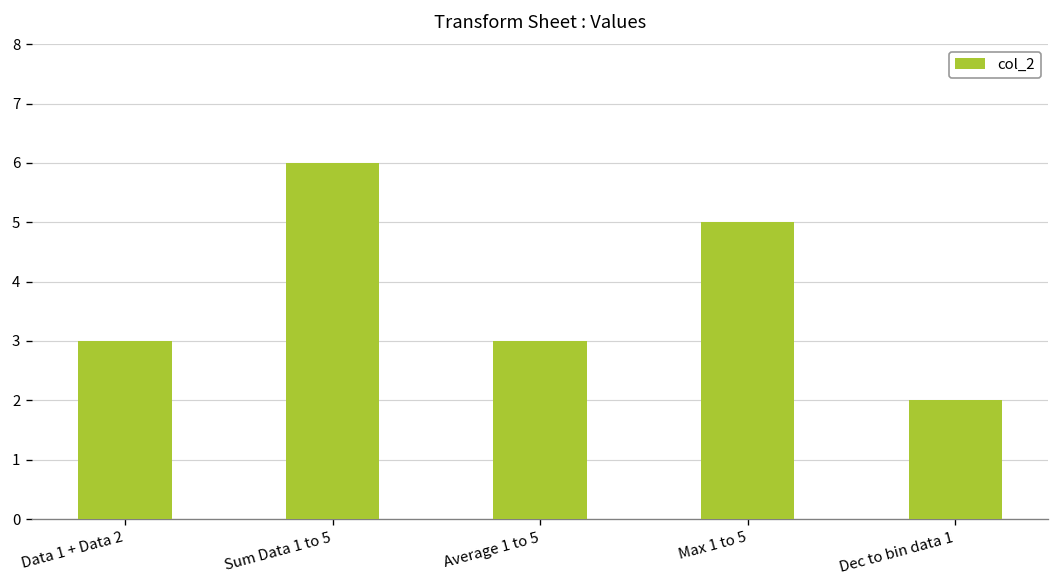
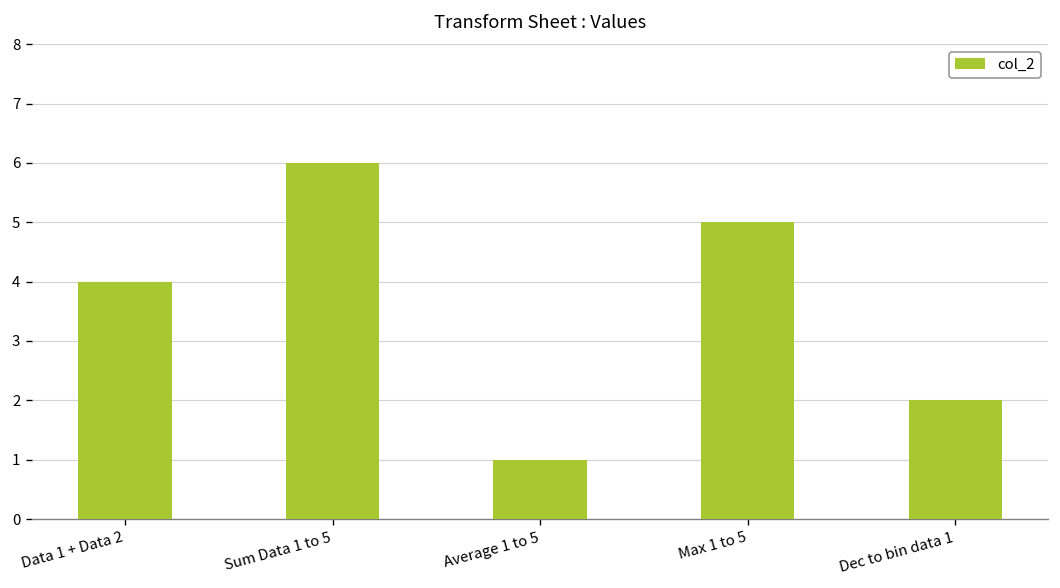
  {
-   "Data 1 + Data 2": 3,
+   "Data 1 + Data 2": 4,
    "Sum Data 1 to 5": 6,
-   "Average 1 to 5": 3,
+   "Average 1 to 5": 1,
    "Max 1 to 5": 5,
    "Dec to bin data 1": 2
  }
